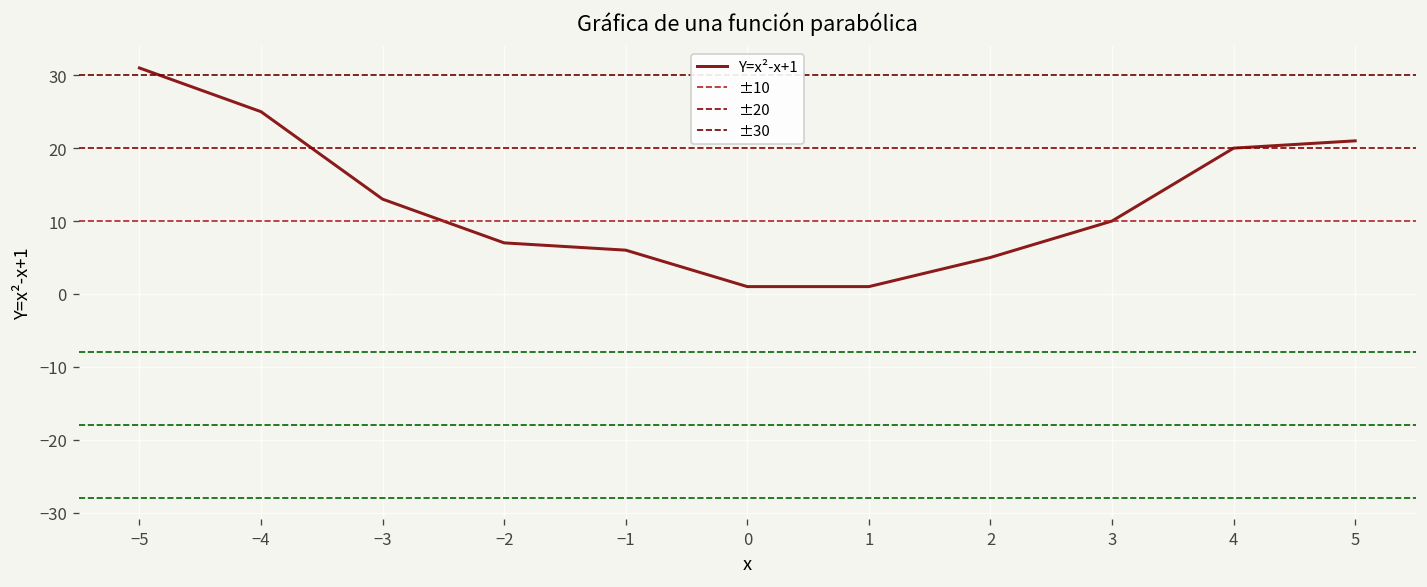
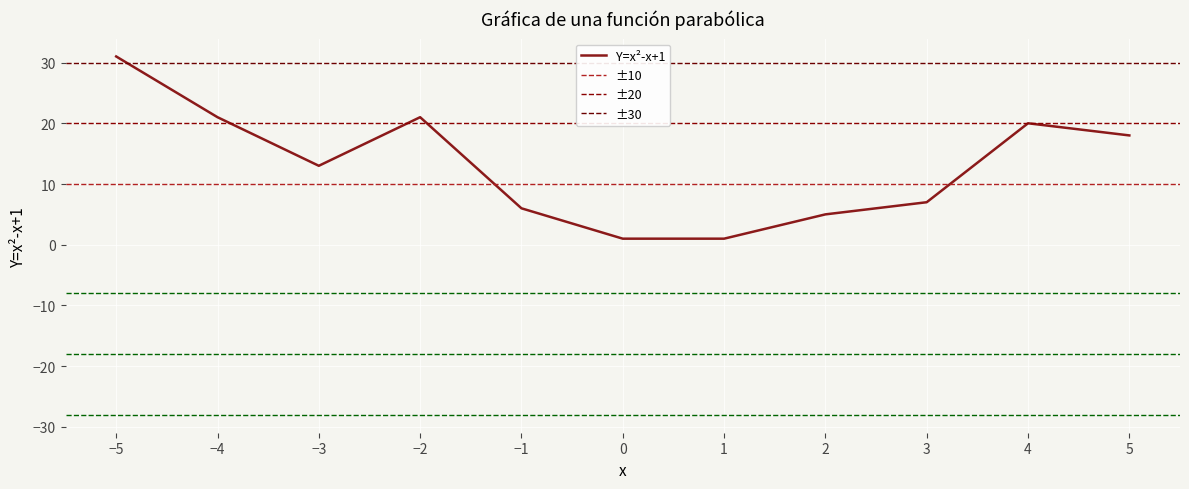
  {
    "−5": 31,
-   "−4": 25,
+   "−4": 21,
    "−3": 13,
-   "−2": 7,
+   "−2": 21,
    "−1": 6,
    "0": 1,
    "1": 1,
    "2": 5,
-   "3": 10,
+   "3": 7,
    "4": 20,
-   "5": 21
+   "5": 18
  }
